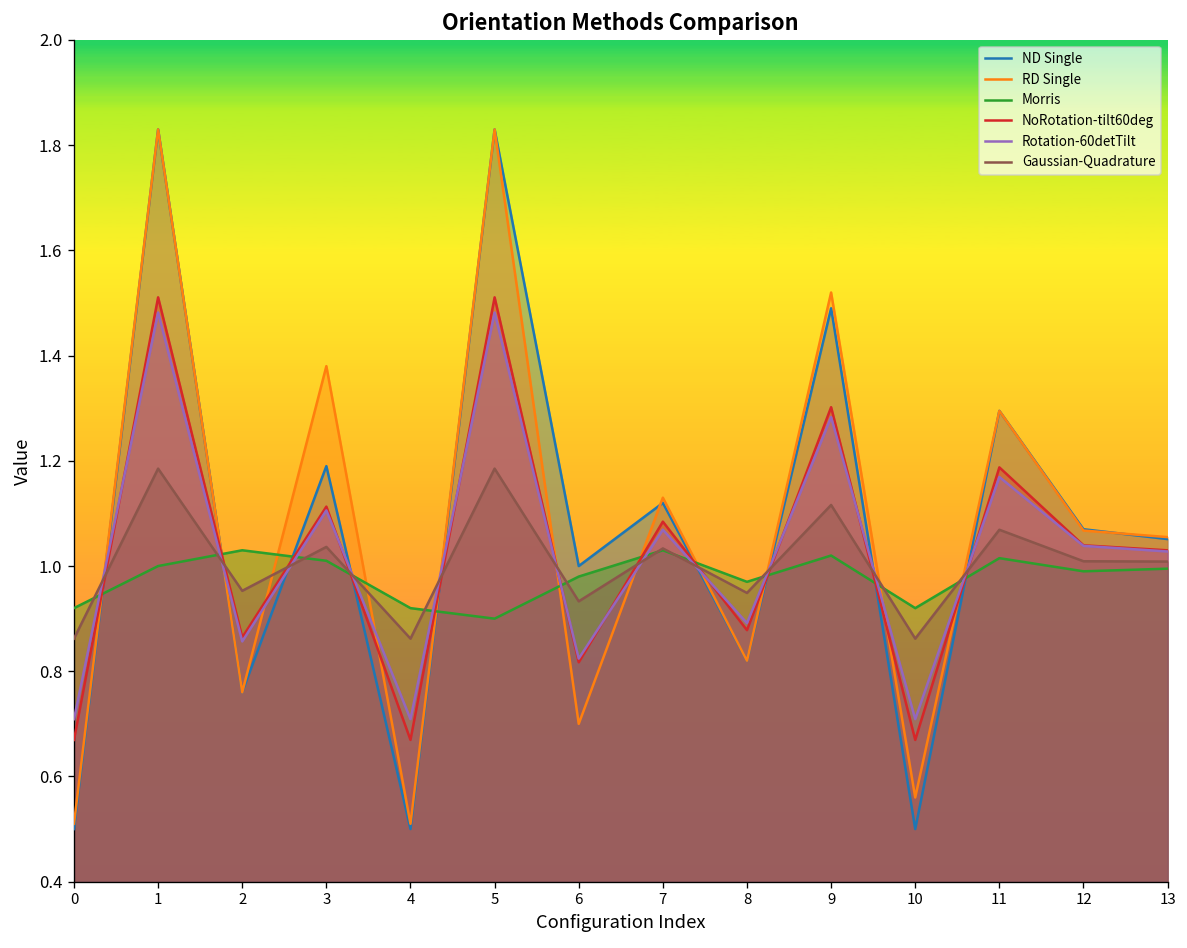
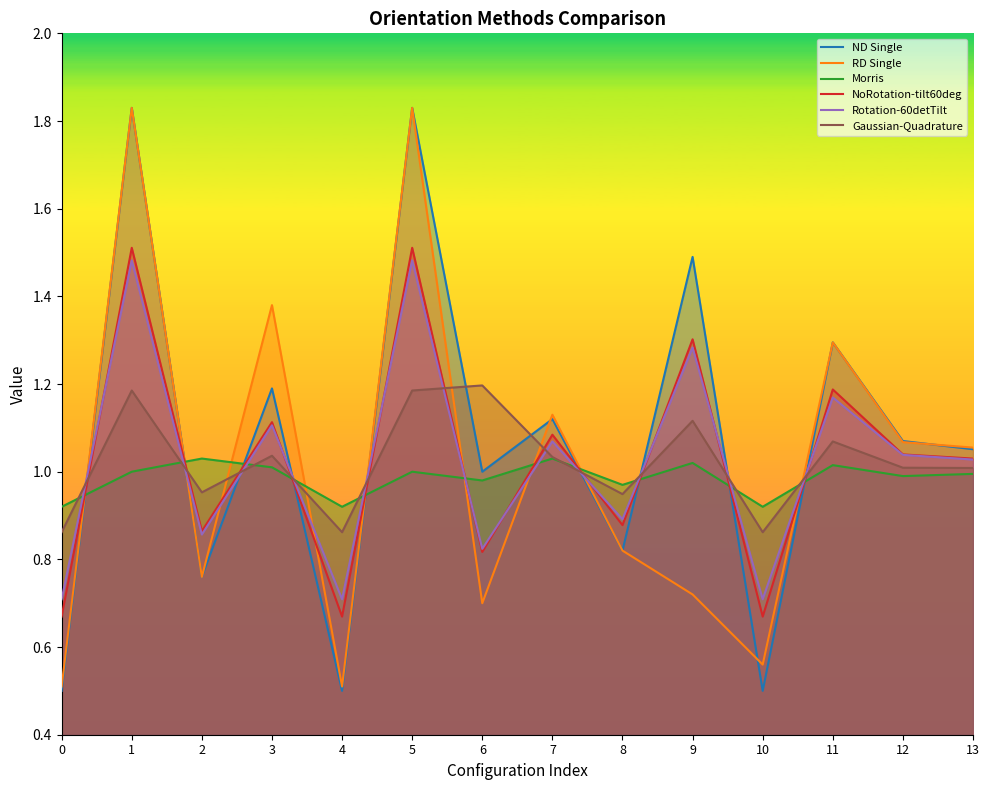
  {
    "ND Single": {
      "0": 0.50,
      "3": 1.19,
      "4": 0.50,
      "6": 1.00,
      "7": 1.12,
      "9": 1.49,
      "10": 0.50
    },
    "RD Single": {
      "0": 0.51,
      "3": 1.38,
      "4": 0.51,
      "6": 0.70,
      "7": 1.13,
-     "9": 1.52,
+     "9": 0.72,
      "10": 0.56
    },
    "Morris": {
      "0": 0.92,
      "1": 1.0,
      "2": 1.03,
      "3": 1.01,
      "4": 0.92,
-     "5": 0.9,
+     "5": 1.0,
      "6": 0.98,
      "8": 0.97,
      "9": 1.02,
      "10": 0.92,
      "11": 1.02,
      "12": 0.99,
      "13": 1.0
    },
    "NoRotation-tilt60deg": {
      "0": 0.67,
      "1": 1.51,
      "2": 0.86,
      "3": 1.11,
      "4": 0.67,
      "5": 1.51,
      "6": 0.82,
      "7": 1.08,
      "8": 0.88,
      "9": 1.30,
      "10": 0.67,
      "11": 1.19
    },
    "Rotation-60detTilt": {
      "0": 0.71,
      "1": 1.48,
      "2": 0.86,
      "3": 1.11,
      "4": 0.71,
      "5": 1.48,
      "6": 0.82,
      "7": 1.07,
      "8": 0.89,
      "9": 1.28,
      "10": 0.71,
      "11": 1.17
    },
    "Gaussian-Quadrature": {
      "0": 0.86,
      "1": 1.19,
      "2": 0.95,
      "3": 1.04,
      "4": 0.86,
      "5": 1.19,
-     "6": 0.93,
+     "6": 1.20,
      "8": 0.95,
      "9": 1.12,
      "10": 0.86,
      "11": 1.07,
      "12": 1.01,
      "13": 1.01
    }
  }
